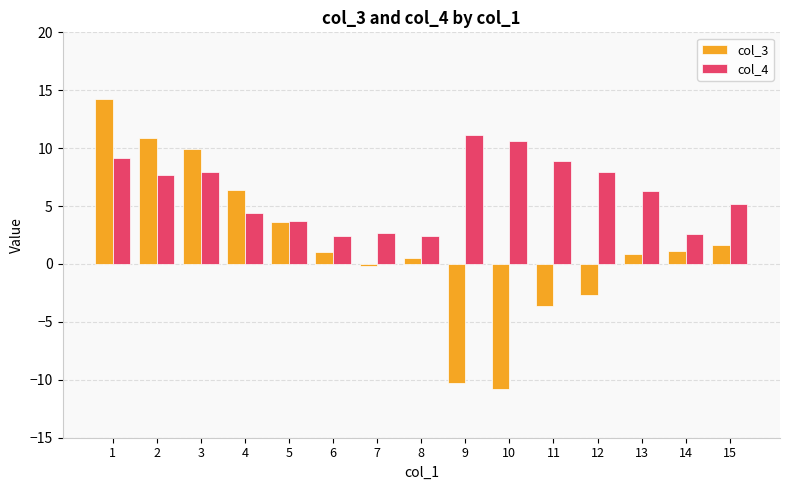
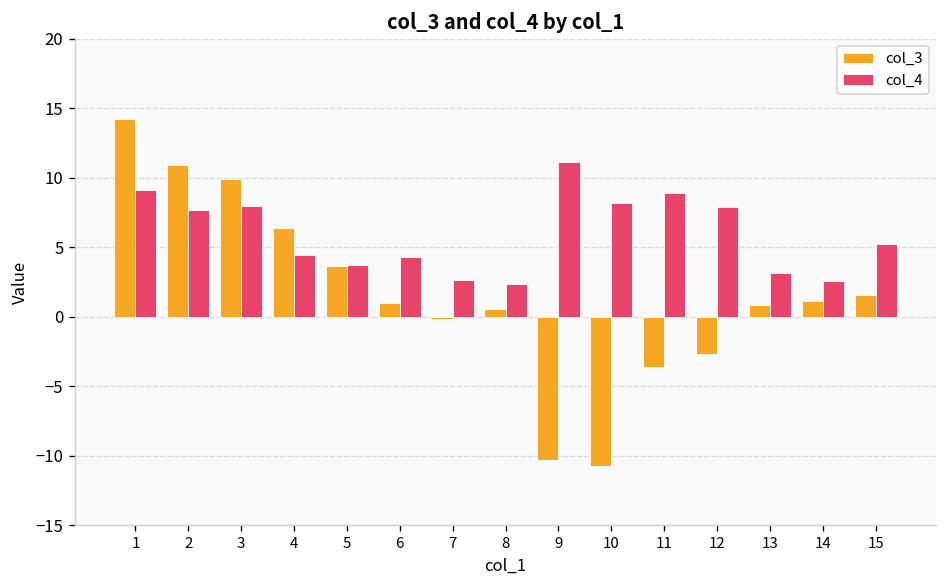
  {
    "col_3": {
      "1": 14.2,
      "2": 10.9,
      "3": 9.9,
      "4": 6.4,
      "5": 3.7,
      "6": 1.0,
      "8": 0.6,
      "9": -10.3,
      "10": -10.8,
      "11": -3.6,
      "12": -2.7,
      "13": 0.8,
      "14": 1.1,
      "15": 1.6
    },
    "col_4": {
      "1": 9.1,
      "2": 7.7,
      "3": 7.9,
      "4": 4.4,
      "5": 3.7,
-     "6": 2.5,
+     "6": 4.3,
      "7": 2.6,
      "8": 2.4,
      "9": 11.1,
-     "10": 10.6,
+     "10": 8.2,
      "11": 8.9,
      "12": 7.9,
-     "13": 6.3,
+     "13": 3.1,
      "14": 2.6,
      "15": 5.2
    }
  }
